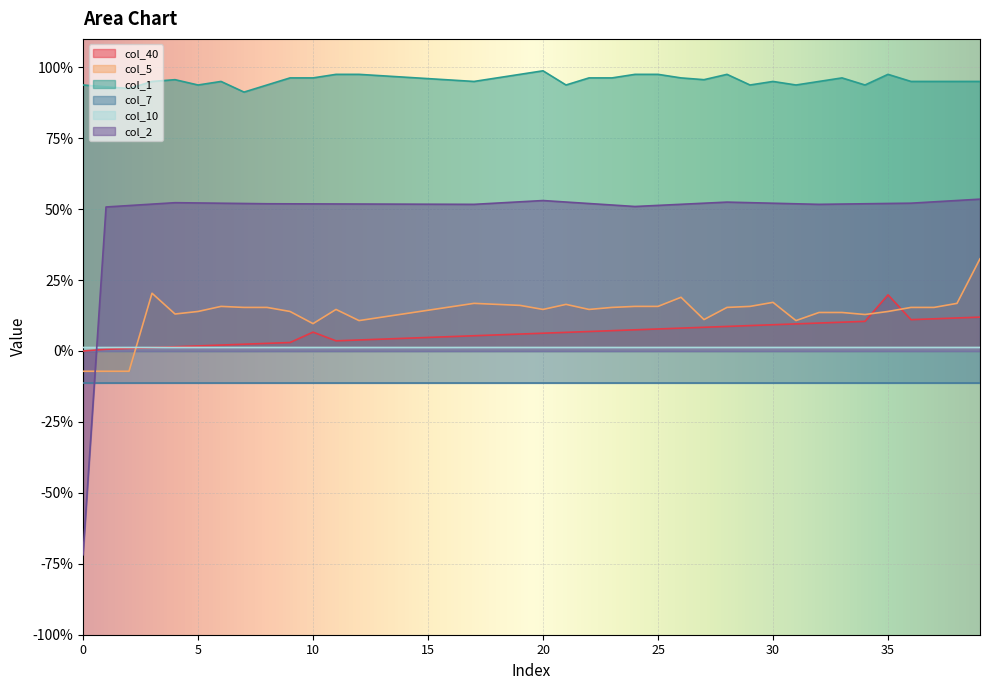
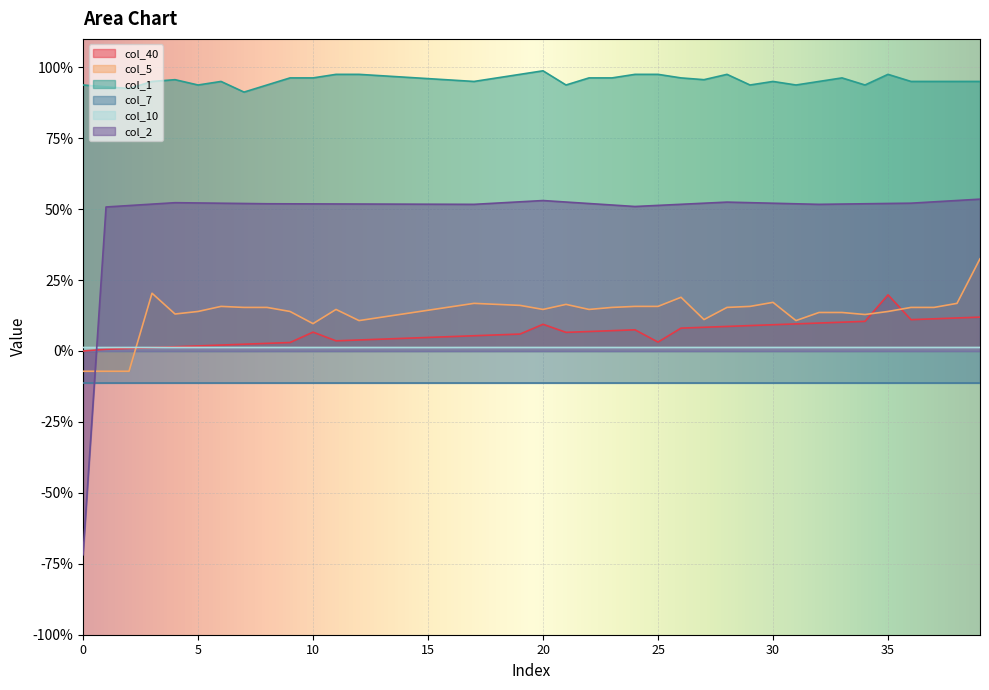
  {
    "col_40": {
      "10": "7%",
      "15": "5%",
-     "20": "6%",
-     "25": "8%",
+     "20": "9%",
+     "25": "3%",
      "30": "9%",
      "35": "20%"
    },
    "col_10": {
      "0": "1%",
      "10": "1%",
      "15": "1%",
      "20": "1%",
      "25": "1%",
      "30": "1%",
      "35": "1%"
    }
  }
